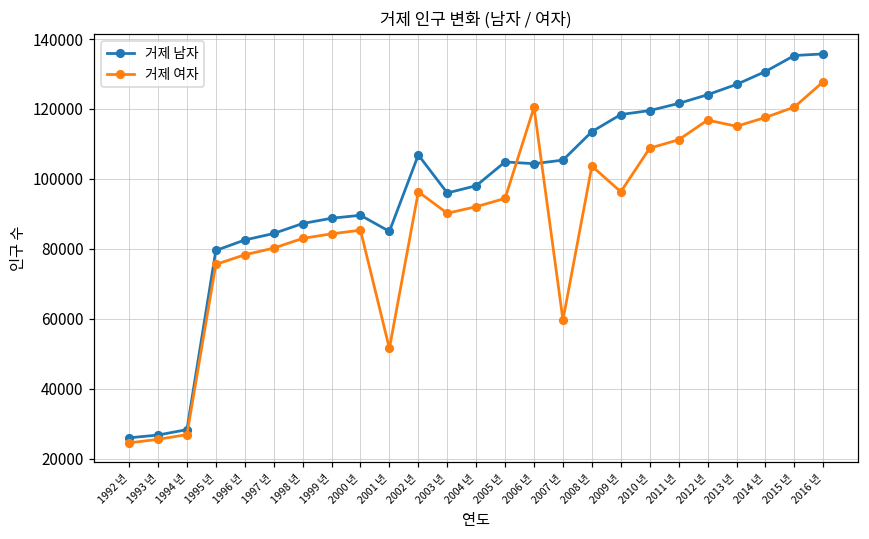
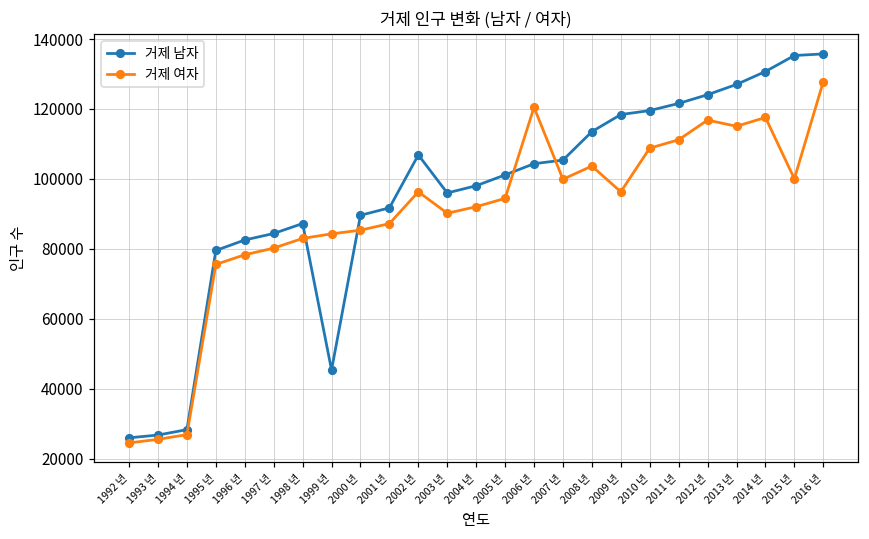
  {
    "거제 남자": {
      "1992 년": 26000,
      "1993 년": 27000,
      "1994 년": 28000,
      "1995 년": 80000,
      "1996 년": 83000,
      "1997 년": 84000,
      "1998 년": 87000,
-     "1999 년": 89000,
+     "1999 년": 45000,
      "2000 년": 90000,
-     "2001 년": 85000,
+     "2001 년": 92000,
      "2002 년": 107000,
      "2003 년": 96000,
      "2004 년": 98000,
-     "2005 년": 105000,
+     "2005 년": 101000,
      "2006 년": 104000,
      "2007 년": 105000,
      "2008 년": 114000,
      "2009 년": 118000,
      "2010 년": 120000,
      "2011 년": 122000,
      "2012 년": 124000,
      "2013 년": 127000,
      "2014 년": 131000,
      "2015 년": 135000,
      "2016 년": 136000
    },
    "거제 여자": {
      "1992 년": 25000,
      "1993 년": 26000,
      "1994 년": 27000,
      "1995 년": 76000,
      "1996 년": 78000,
      "1997 년": 80000,
      "1998 년": 83000,
      "1999 년": 84000,
      "2000 년": 85000,
-     "2001 년": 52000,
+     "2001 년": 87000,
      "2002 년": 96000,
      "2003 년": 90000,
      "2004 년": 92000,
      "2005 년": 94000,
      "2006 년": 120000,
-     "2007 년": 60000,
+     "2007 년": 100000,
      "2008 년": 104000,
      "2009 년": 96000,
      "2010 년": 109000,
      "2011 년": 111000,
      "2012 년": 117000,
      "2013 년": 115000,
      "2014 년": 118000,
-     "2015 년": 121000,
+     "2015 년": 100000,
      "2016 년": 128000
    }
  }
